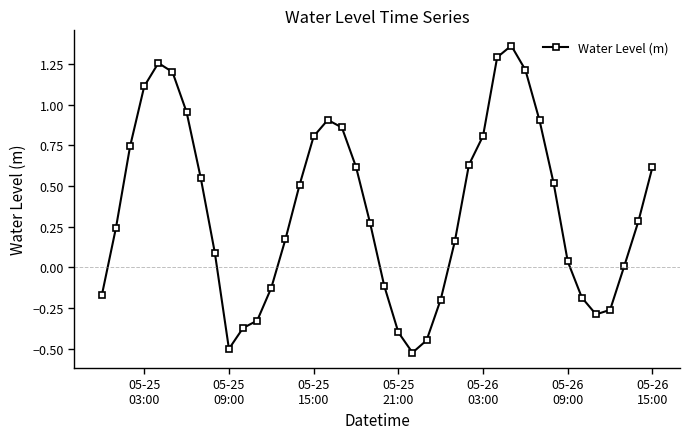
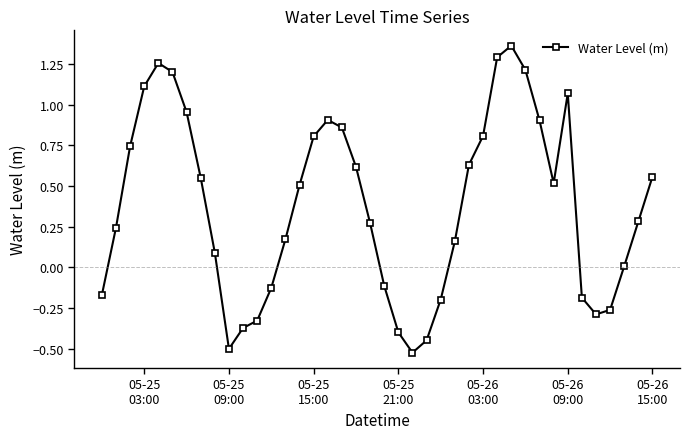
  {
    "05-25 03:00": 1.11,
    "05-25 09:00": -0.50,
    "05-25 15:00": 0.81,
    "05-25 21:00": -0.40,
    "05-26 03:00": 0.81,
-   "05-26 09:00": 0.04,
-   "05-26 15:00": 0.62
+   "05-26 09:00": 1.07,
+   "05-26 15:00": 0.56
  }
